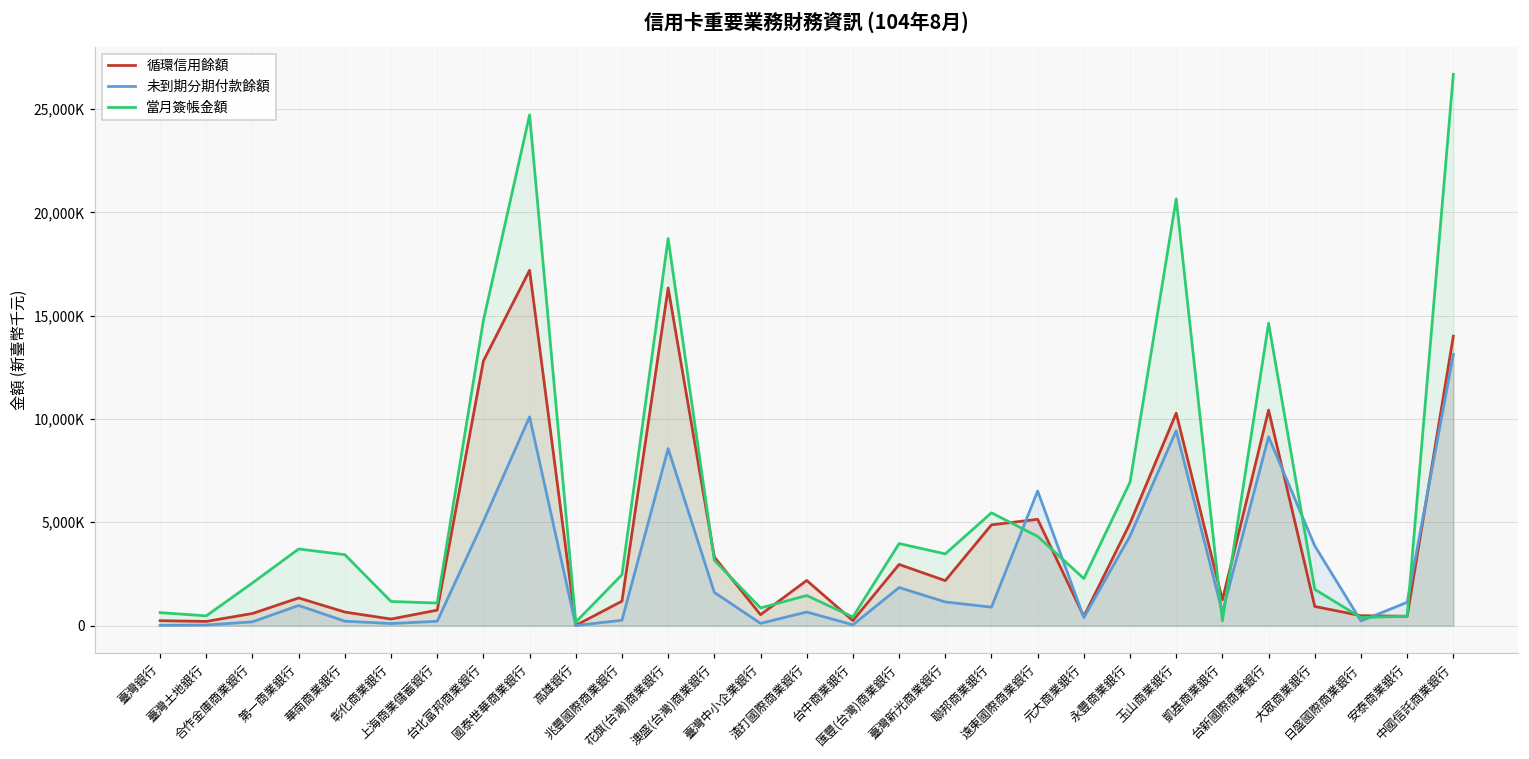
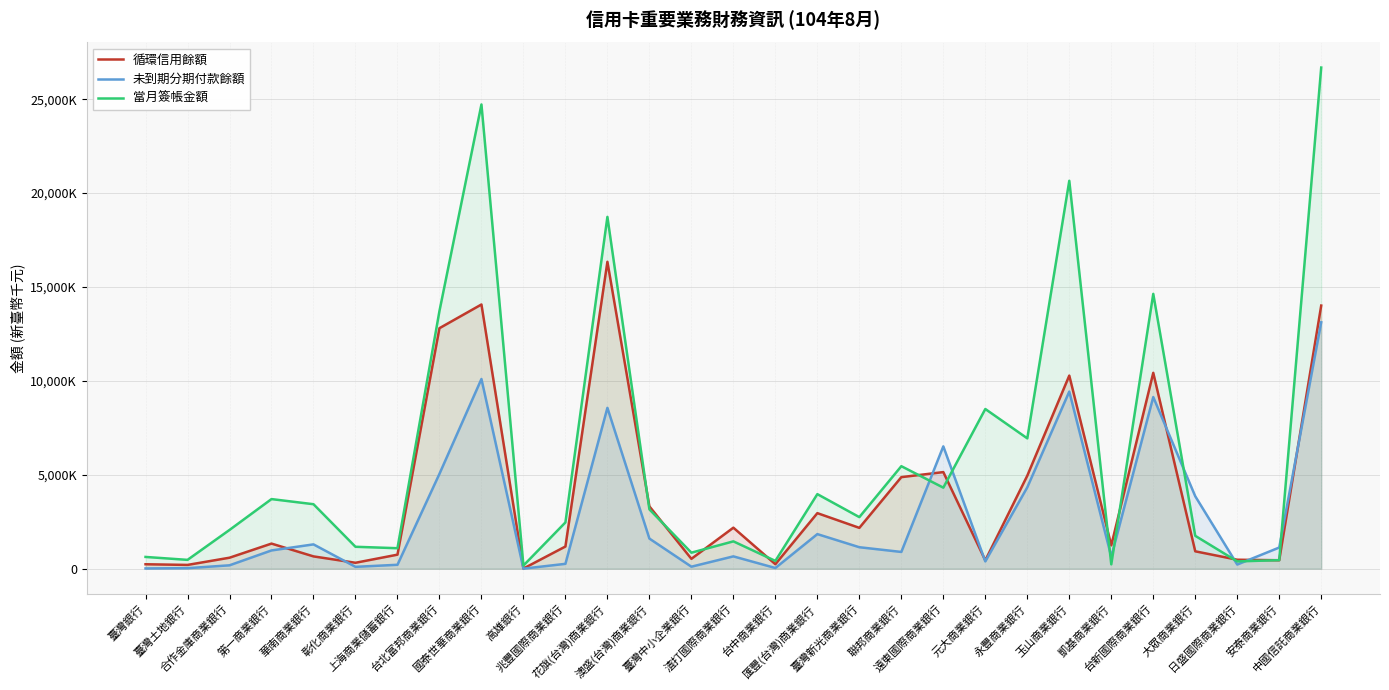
  {
    "循環信用餘額": {
      "臺灣銀行": "200,000",
      "臺灣土地銀行": "200,000",
      "合作金庫商業銀行": "600,000",
      "第一商業銀行": "1,300,000",
      "華南商業銀行": "700,000",
      "彰化商業銀行": "300,000",
      "上海商業儲蓄銀行": "700,000",
      "台北富邦商業銀行": "12,800,000",
-     "國泰世華商業銀行": "17,200,000",
+     "國泰世華商業銀行": "14,100,000",
      "兆豐國際商業銀行": "1,200,000",
      "花旗(台灣)商業銀行": "16,300,000",
      "澳盛(台灣)商業銀行": "3,300,000",
      "臺灣中小企業銀行": "500,000",
      "渣打國際商業銀行": "2,200,000",
      "台中商業銀行": "200,000",
      "匯豐(台灣)商業銀行": "3,000,000",
      "臺灣新光商業銀行": "2,200,000",
      "聯邦商業銀行": "4,900,000",
      "遠東國際商業銀行": "5,100,000",
      "永豐商業銀行": "5,000,000",
      "玉山商業銀行": "10,300,000",
      "凱基商業銀行": "1,200,000",
      "台新國際商業銀行": "10,400,000",
      "大眾商業銀行": "900,000",
      "中國信託商業銀行": "14,000,000"
    },
    "未到期分期付款餘額": {
      "臺灣銀行": "0",
      "臺灣土地銀行": "0",
      "合作金庫商業銀行": "200,000",
      "第一商業銀行": "1,000,000",
-     "華南商業銀行": "200,000",
+     "華南商業銀行": "1,300,000",
      "彰化商業銀行": "100,000",
      "上海商業儲蓄銀行": "200,000",
      "台北富邦商業銀行": "5,000,000",
      "國泰世華商業銀行": "10,100,000",
      "兆豐國際商業銀行": "300,000",
      "花旗(台灣)商業銀行": "8,600,000",
      "澳盛(台灣)商業銀行": "1,600,000",
      "臺灣中小企業銀行": "100,000",
      "渣打國際商業銀行": "700,000",
      "台中商業銀行": "0",
      "匯豐(台灣)商業銀行": "1,800,000",
      "臺灣新光商業銀行": "1,100,000",
      "聯邦商業銀行": "900,000",
      "遠東國際商業銀行": "6,500,000",
      "永豐商業銀行": "4,300,000",
      "玉山商業銀行": "9,400,000",
      "凱基商業銀行": "600,000",
      "台新國際商業銀行": "9,100,000",
      "大眾商業銀行": "3,900,000",
      "日盛國際商業銀行": "200,000",
      "安泰商業銀行": "1,100,000",
      "中國信託商業銀行": "13,100,000"
    },
    "當月簽帳金額": {
      "臺灣銀行": "600,000",
      "臺灣土地銀行": "500,000",
      "合作金庫商業銀行": "2,100,000",
      "第一商業銀行": "3,700,000",
      "華南商業銀行": "3,400,000",
      "彰化商業銀行": "1,200,000",
      "上海商業儲蓄銀行": "1,100,000",
-     "台北富邦商業銀行": "14,800,000",
+     "台北富邦商業銀行": "13,700,000",
      "國泰世華商業銀行": "24,700,000",
      "高雄銀行": "200,000",
      "兆豐國際商業銀行": "2,500,000",
      "花旗(台灣)商業銀行": "18,700,000",
      "澳盛(台灣)商業銀行": "3,200,000",
      "臺灣中小企業銀行": "900,000",
      "渣打國際商業銀行": "1,500,000",
      "台中商業銀行": "400,000",
      "匯豐(台灣)商業銀行": "4,000,000",
-     "臺灣新光商業銀行": "3,500,000",
+     "臺灣新光商業銀行": "2,700,000",
      "聯邦商業銀行": "5,500,000",
      "遠東國際商業銀行": "4,300,000",
-     "元大商業銀行": "2,300,000",
+     "元大商業銀行": "8,500,000",
      "永豐商業銀行": "6,900,000",
      "玉山商業銀行": "20,700,000",
      "凱基商業銀行": "200,000",
      "台新國際商業銀行": "14,600,000",
      "大眾商業銀行": "1,700,000",
      "中國信託商業銀行": "26,700,000"
    }
  }
